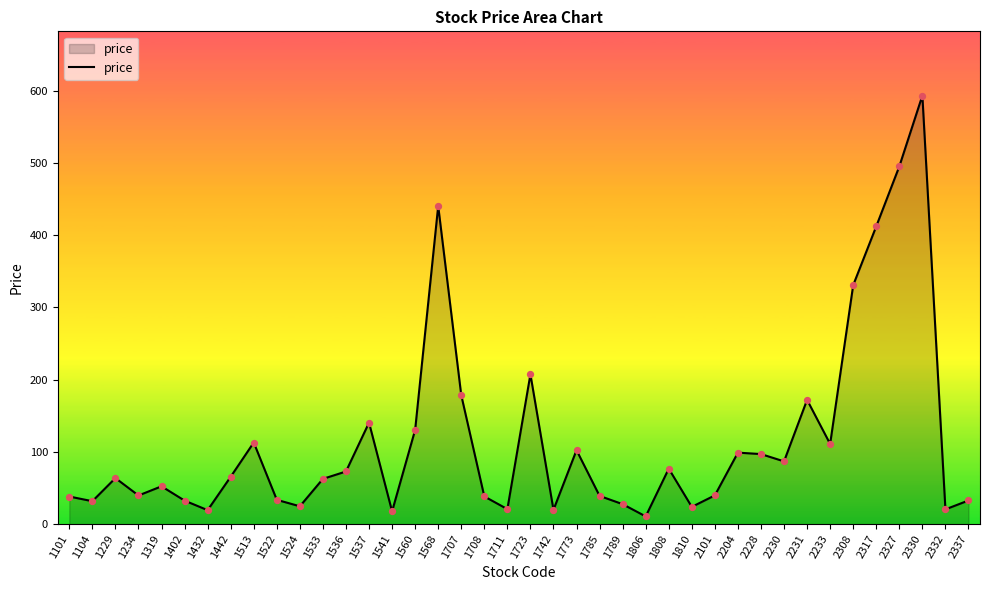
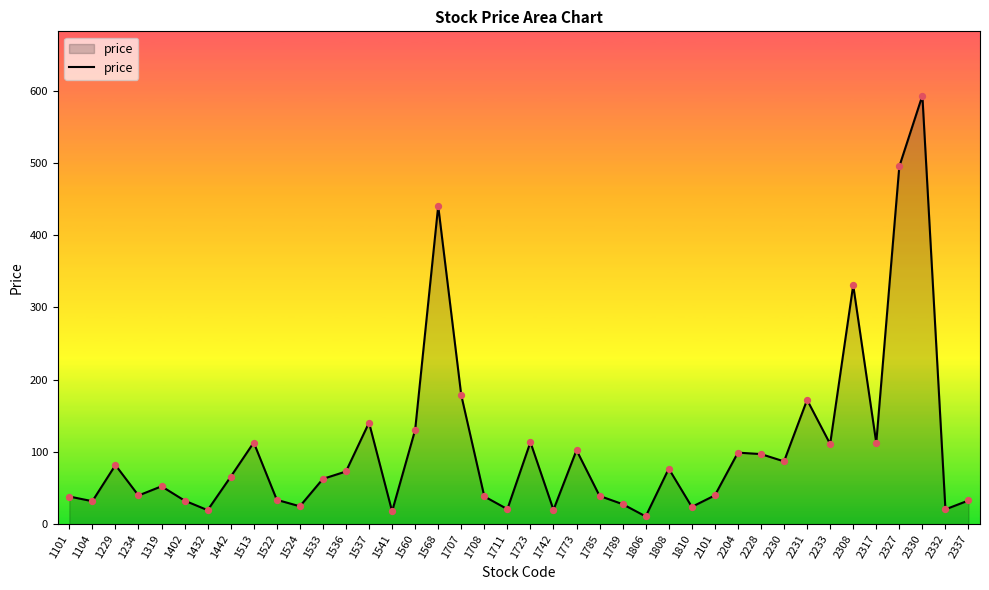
  {
    "1101": 40,
    "1104": 30,
-   "1229": 60,
+   "1229": 80,
    "1234": 40,
    "1319": 50,
    "1402": 30,
    "1432": 20,
    "1442": 70,
    "1513": 110,
    "1522": 30,
    "1524": 20,
    "1533": 60,
    "1536": 70,
    "1537": 140,
    "1541": 20,
    "1560": 130,
    "1568": 440,
    "1707": 180,
    "1708": 40,
    "1711": 20,
-   "1723": 210,
+   "1723": 110,
    "1742": 20,
    "1773": 100,
    "1785": 40,
    "1789": 30,
    "1806": 10,
    "1808": 80,
    "1810": 20,
    "2101": 40,
    "2204": 100,
    "2228": 100,
    "2230": 90,
    "2231": 170,
    "2233": 110,
    "2308": 330,
-   "2317": 410,
+   "2317": 110,
    "2327": 500,
    "2330": 590,
    "2332": 20,
    "2337": 30
  }
